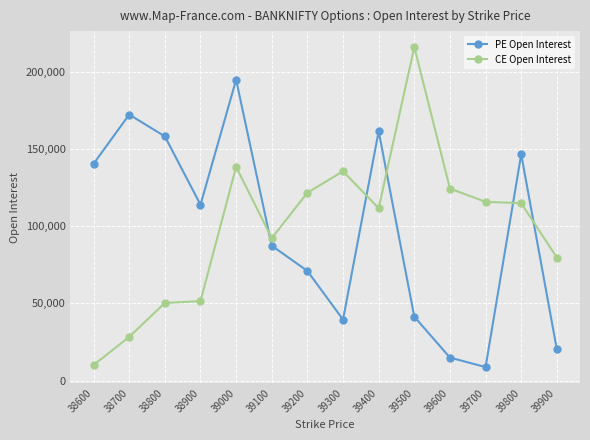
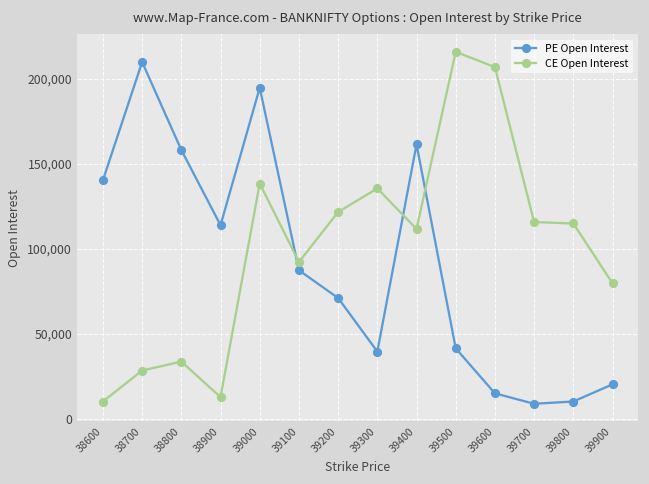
  {
    "PE Open Interest": {
      "38600": "140,000",
-     "38700": "172,000",
+     "38700": "210,000",
      "38800": "158,000",
      "38900": "114,000",
      "39000": "195,000",
      "39100": "87,000",
      "39200": "71,000",
      "39300": "39,000",
      "39400": "161,000",
      "39500": "41,000",
      "39600": "15,000",
      "39700": "9,000",
-     "39800": "146,000",
+     "39800": "10,000",
      "39900": "20,000"
    },
    "CE Open Interest": {
      "38600": "10,000",
      "38700": "28,000",
-     "38800": "50,000",
-     "38900": "51,000",
+     "38800": "34,000",
+     "38900": "13,000",
      "39000": "138,000",
      "39100": "92,000",
      "39200": "122,000",
      "39300": "135,000",
      "39400": "112,000",
      "39500": "216,000",
-     "39600": "124,000",
+     "39600": "207,000",
      "39700": "116,000",
      "39800": "115,000",
      "39900": "80,000"
    }
  }
